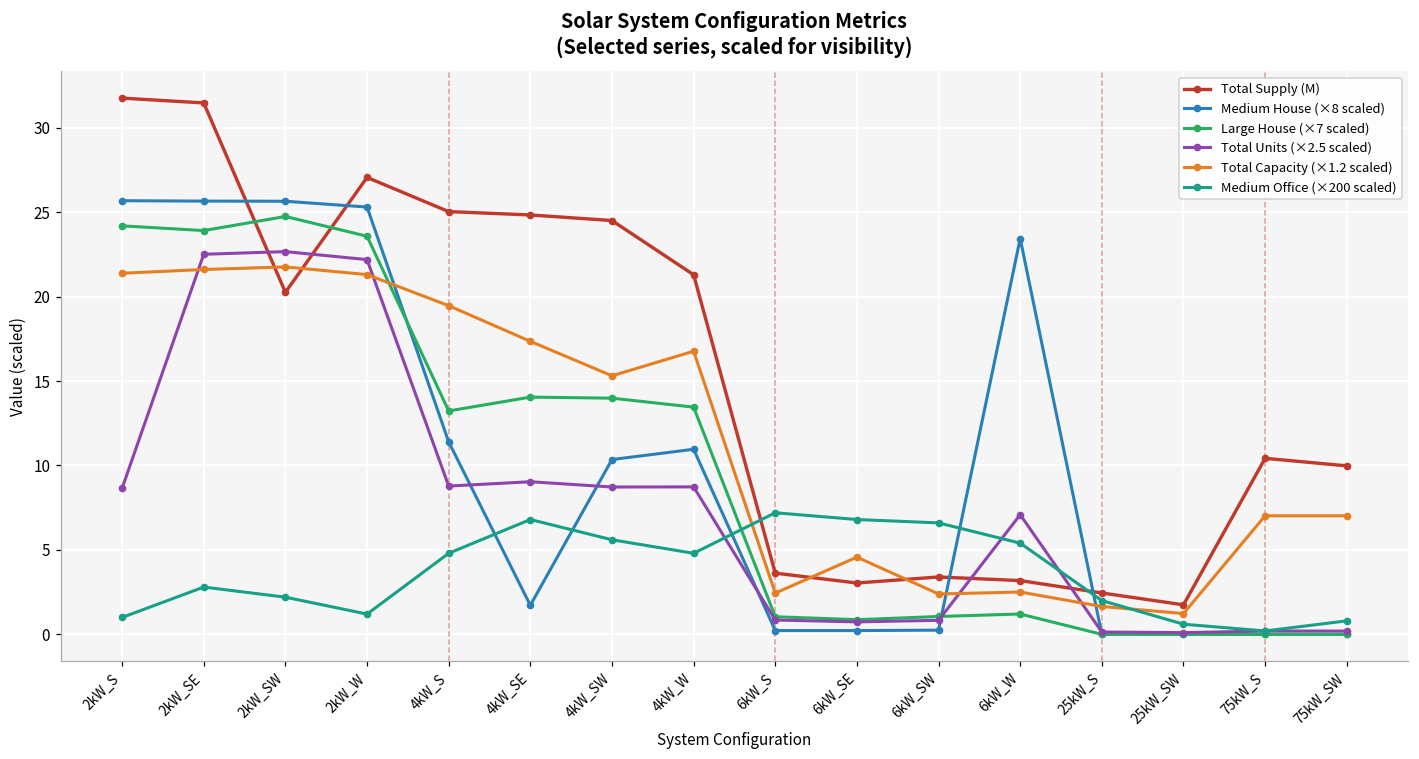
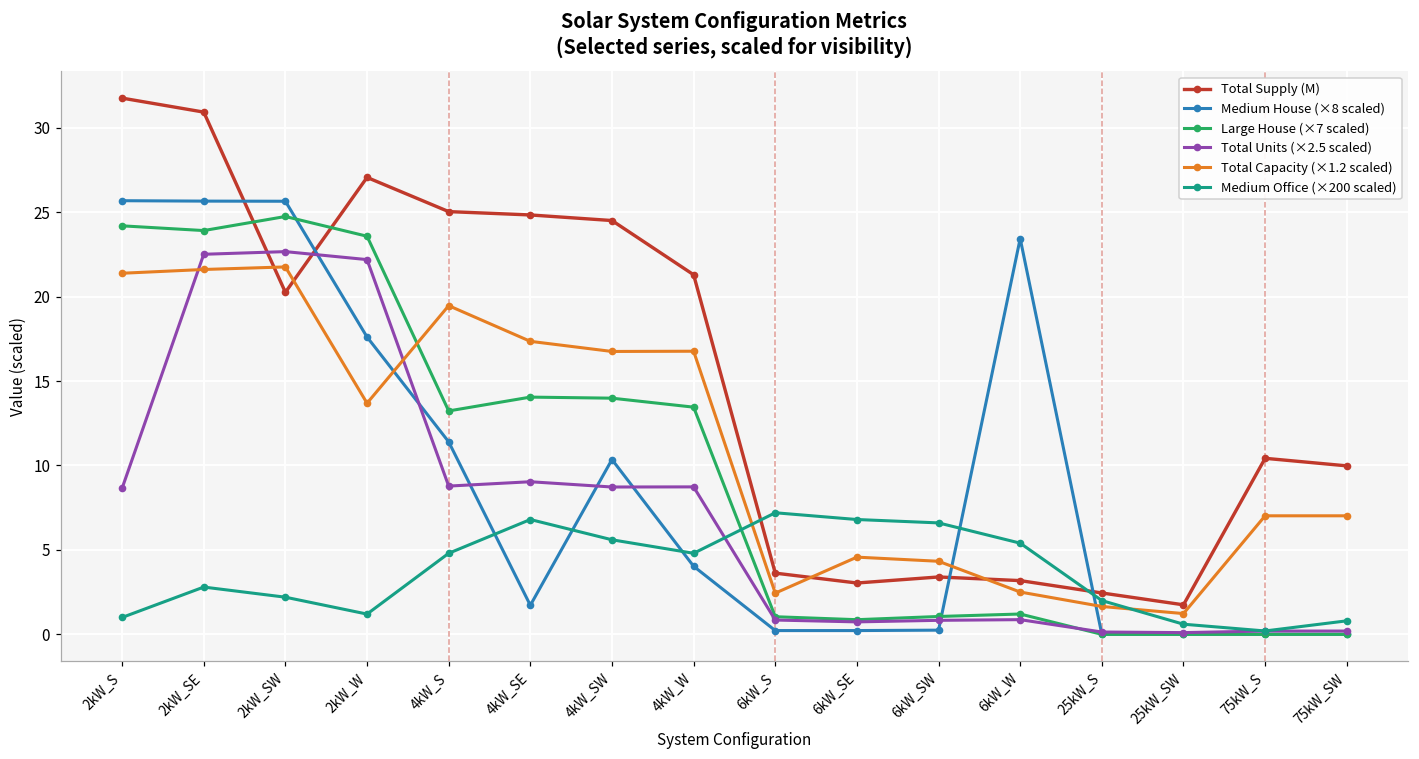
  {
    "Total Supply (M)": {
      "2kW_S": 31.8,
-     "2kW_SE": 31.5,
+     "2kW_SE": 30.9,
      "2kW_SW": 20.3,
      "2kW_W": 27.1,
      "4kW_S": 25.0,
      "4kW_SE": 24.8,
      "4kW_SW": 24.5,
      "4kW_W": 21.3,
      "6kW_S": 3.6,
      "6kW_SE": 3.0,
      "6kW_SW": 3.4,
      "6kW_W": 3.2,
      "25kW_S": 2.5,
      "25kW_SW": 1.7,
      "75kW_S": 10.4,
      "75kW_SW": 10.0
    },
    "Medium House (×8 scaled)": {
      "2kW_S": 25.7,
      "2kW_SE": 25.7,
      "2kW_SW": 25.6,
-     "2kW_W": 25.3,
+     "2kW_W": 17.6,
      "4kW_S": 11.4,
      "4kW_SE": 1.7,
      "4kW_SW": 10.4,
-     "4kW_W": 11.0,
+     "4kW_W": 4.0,
      "6kW_S": 0.2,
      "6kW_SE": 0.2,
      "6kW_SW": 0.2,
      "6kW_W": 23.4
    },
    "Total Units (×2.5 scaled)": {
      "2kW_S": 8.7,
      "2kW_SE": 22.5,
      "2kW_SW": 22.7,
      "2kW_W": 22.2,
      "4kW_S": 8.8,
      "4kW_SE": 9.0,
      "4kW_SW": 8.7,
      "4kW_W": 8.7,
      "6kW_S": 0.8,
      "6kW_SW": 0.8,
-     "6kW_W": 7.1,
+     "6kW_W": 0.9,
      "75kW_SW": 0.2
    },
    "Total Capacity (×1.2 scaled)": {
      "2kW_S": 21.4,
      "2kW_SE": 21.6,
      "2kW_SW": 21.8,
-     "2kW_W": 21.3,
+     "2kW_W": 13.7,
      "4kW_S": 19.5,
      "4kW_SE": 17.4,
-     "4kW_SW": 15.3,
+     "4kW_SW": 16.8,
      "4kW_W": 16.8,
      "6kW_S": 2.4,
      "6kW_SE": 4.6,
-     "6kW_SW": 2.4,
+     "6kW_SW": 4.3,
      "6kW_W": 2.5,
      "25kW_S": 1.7,
      "25kW_SW": 1.2,
      "75kW_S": 7.0,
      "75kW_SW": 7.0
    }
  }
